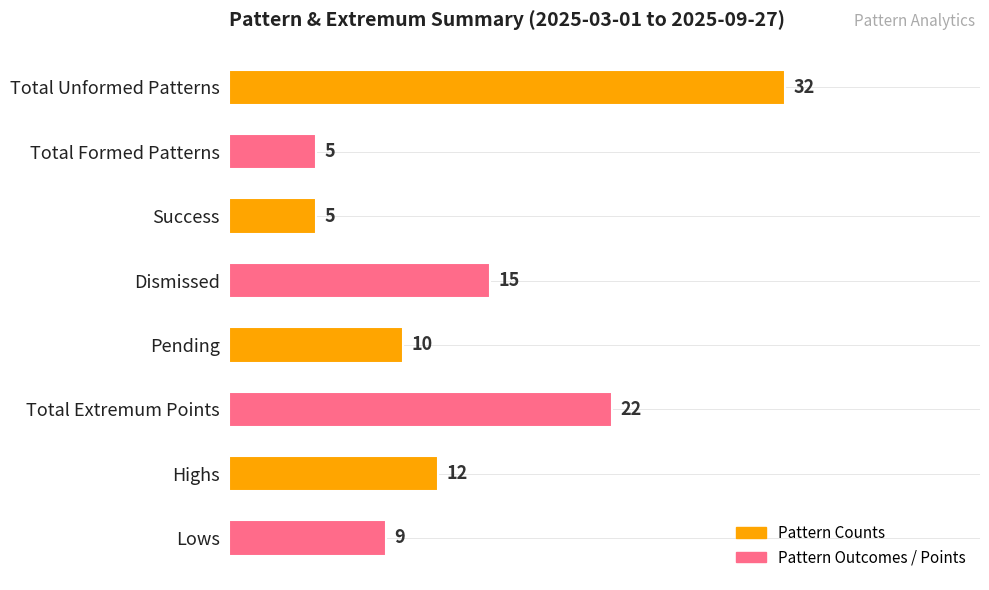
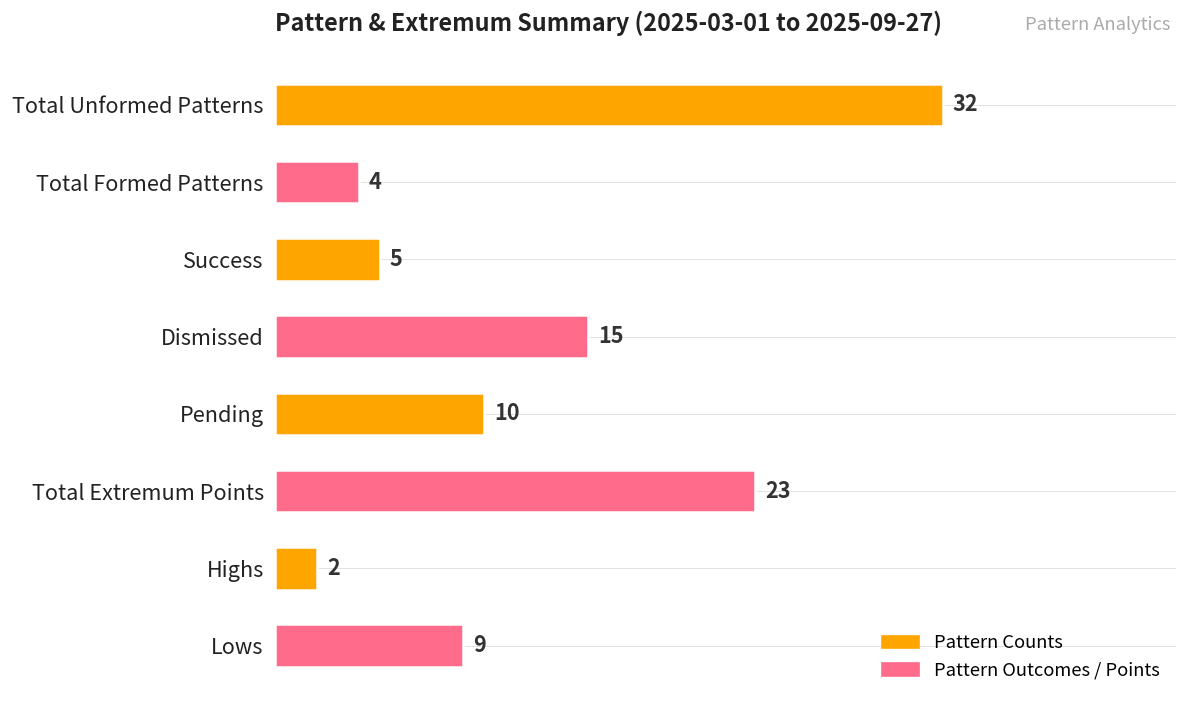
  {
    "Total Unformed Patterns": 32,
-   "Total Formed Patterns": 5,
+   "Total Formed Patterns": 4,
    "Success": 5,
    "Dismissed": 15,
    "Pending": 10,
-   "Total Extremum Points": 22,
-   "Highs": 12,
+   "Total Extremum Points": 23,
+   "Highs": 2,
    "Lows": 9
  }
